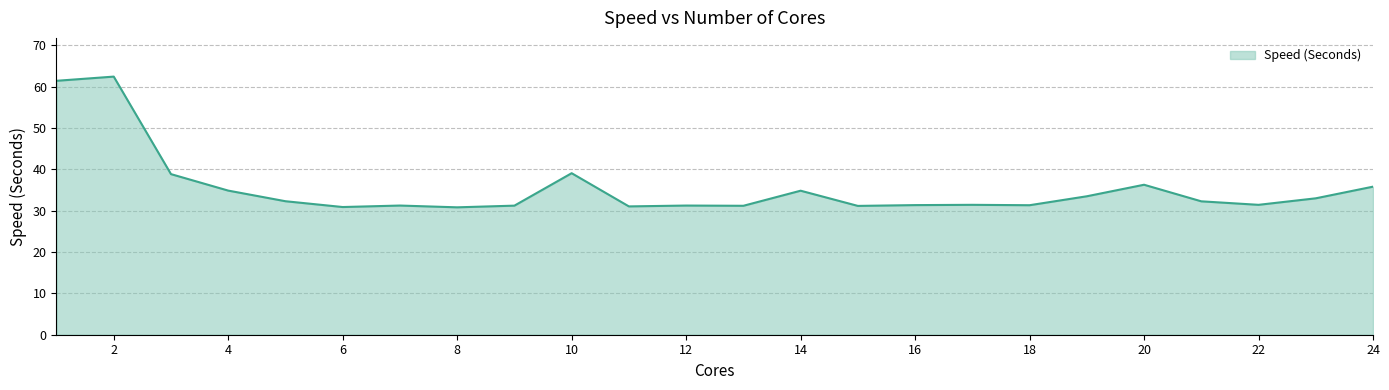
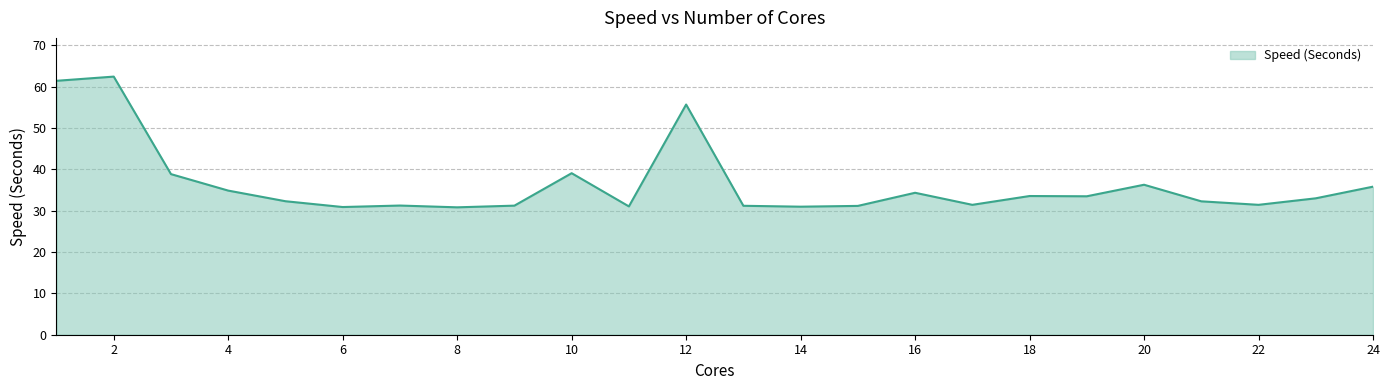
  {
    "2": 62,
    "4": 35,
    "6": 31,
    "8": 31,
    "10": 39,
-   "12": 31,
-   "14": 35,
-   "16": 31,
-   "18": 31,
+   "12": 56,
+   "14": 31,
+   "16": 34,
+   "18": 34,
    "20": 36,
    "22": 31,
    "24": 36
  }
